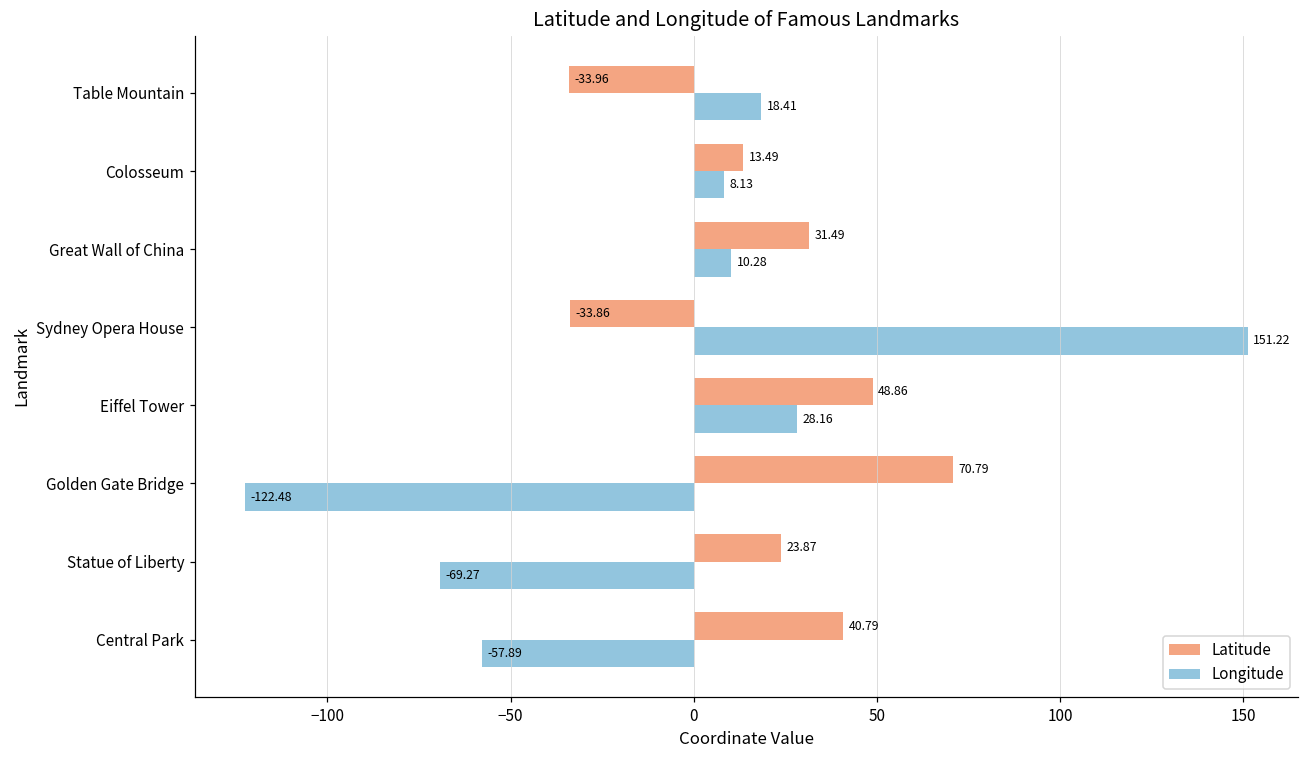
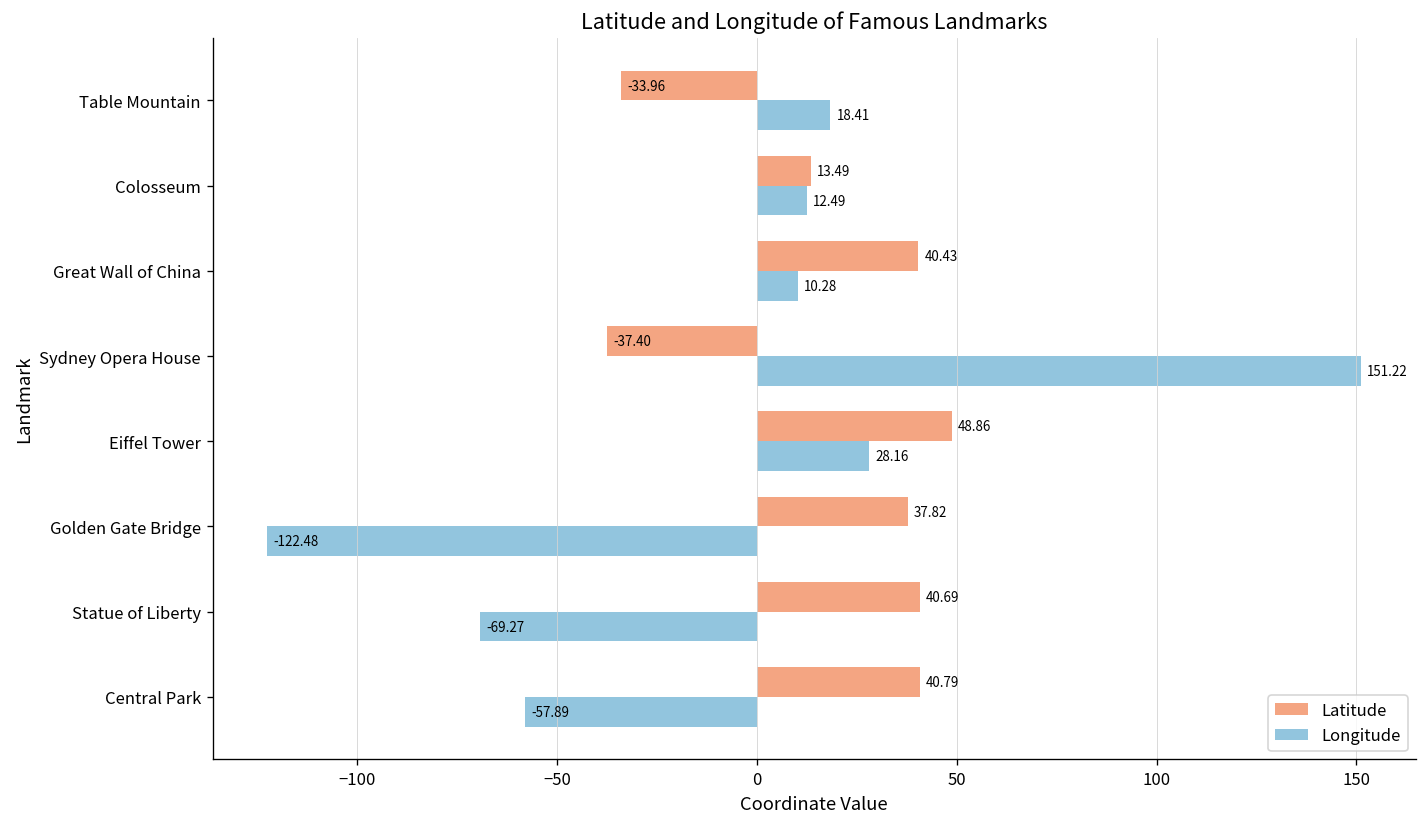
  {
    "Latitude": {
      "Table Mountain": -33.96,
      "Colosseum": 13.49,
-     "Great Wall of China": 31.49,
-     "Sydney Opera House": -33.86,
+     "Great Wall of China": 40.43,
+     "Sydney Opera House": -37.40,
      "Eiffel Tower": 48.86,
-     "Golden Gate Bridge": 70.79,
-     "Statue of Liberty": 23.87,
+     "Golden Gate Bridge": 37.82,
+     "Statue of Liberty": 40.69,
      "Central Park": 40.79
    },
    "Longitude": {
      "Table Mountain": 18.41,
-     "Colosseum": 8.13,
+     "Colosseum": 12.49,
      "Great Wall of China": 10.28,
      "Sydney Opera House": 151.22,
      "Eiffel Tower": 28.16,
      "Golden Gate Bridge": -122.48,
      "Statue of Liberty": -69.27,
      "Central Park": -57.89
    }
  }
